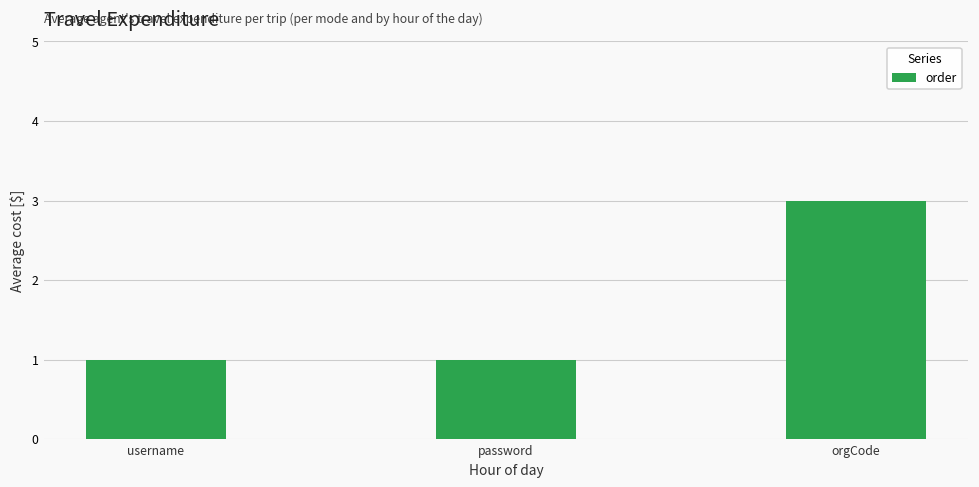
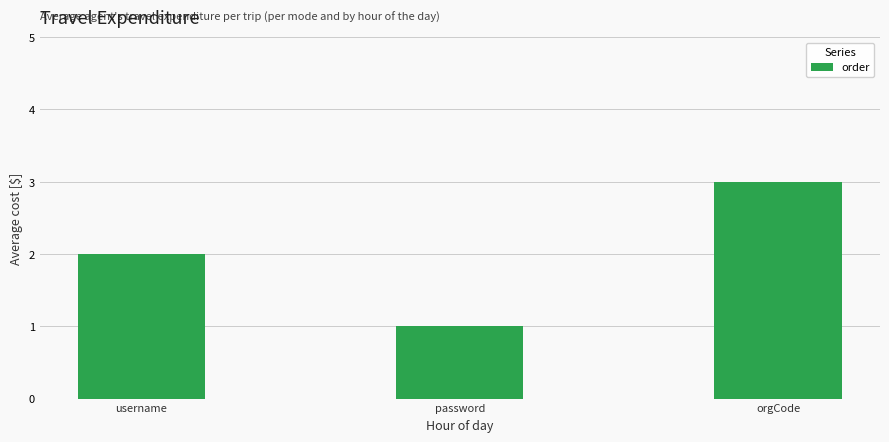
  {
-   "username": 1,
+   "username": 2,
    "password": 1,
    "orgCode": 3
  }
